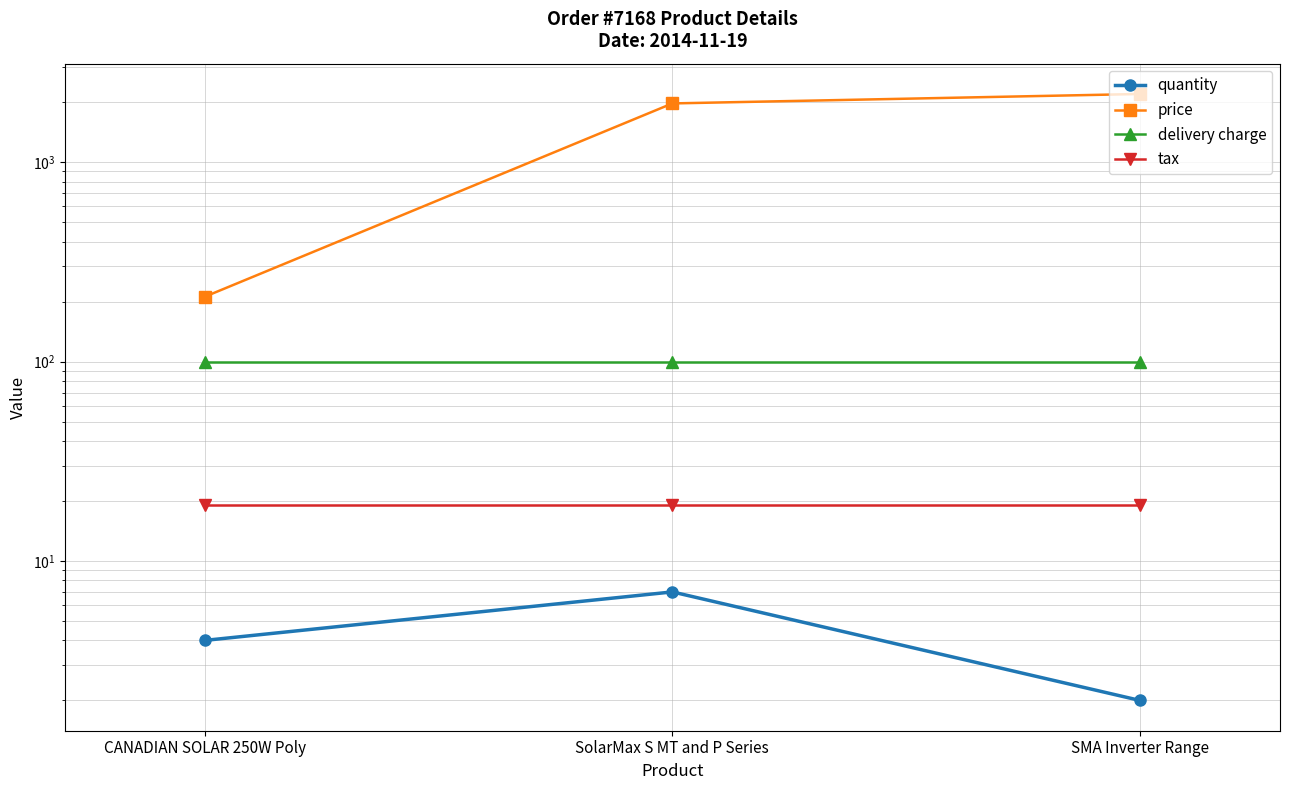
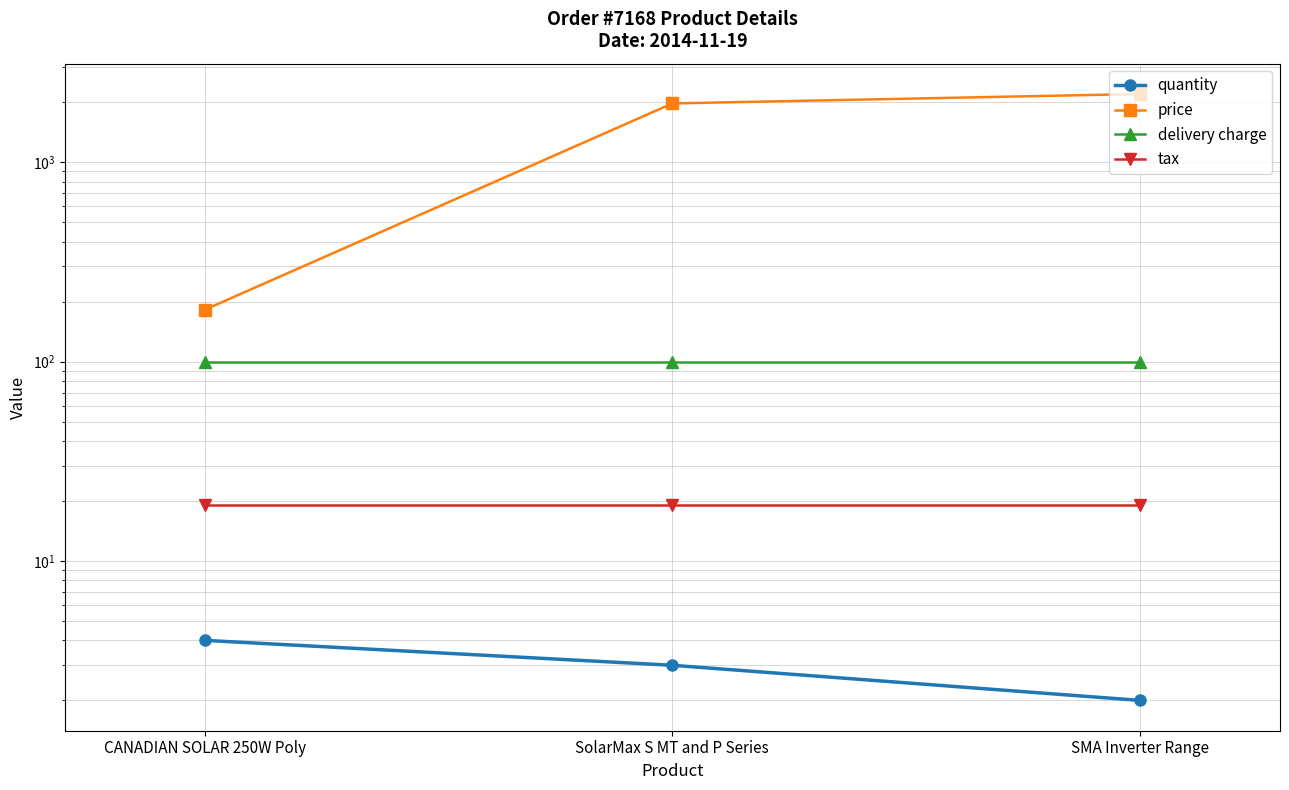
  {
    "quantity": {
      "CANADIAN SOLAR 250W Poly": 4,
-     "SolarMax S MT and P Series": 7,
+     "SolarMax S MT and P Series": 3,
      "SMA Inverter Range": 2
    },
    "price": {
-     "CANADIAN SOLAR 250W Poly": 210,
+     "CANADIAN SOLAR 250W Poly": 180,
      "SolarMax S MT and P Series": 2000
    },
    "delivery charge": {
      "CANADIAN SOLAR 250W Poly": 100,
      "SolarMax S MT and P Series": 100,
      "SMA Inverter Range": 100
    },
    "tax": {
      "CANADIAN SOLAR 250W Poly": 19,
      "SolarMax S MT and P Series": 19,
      "SMA Inverter Range": 19
    }
  }
